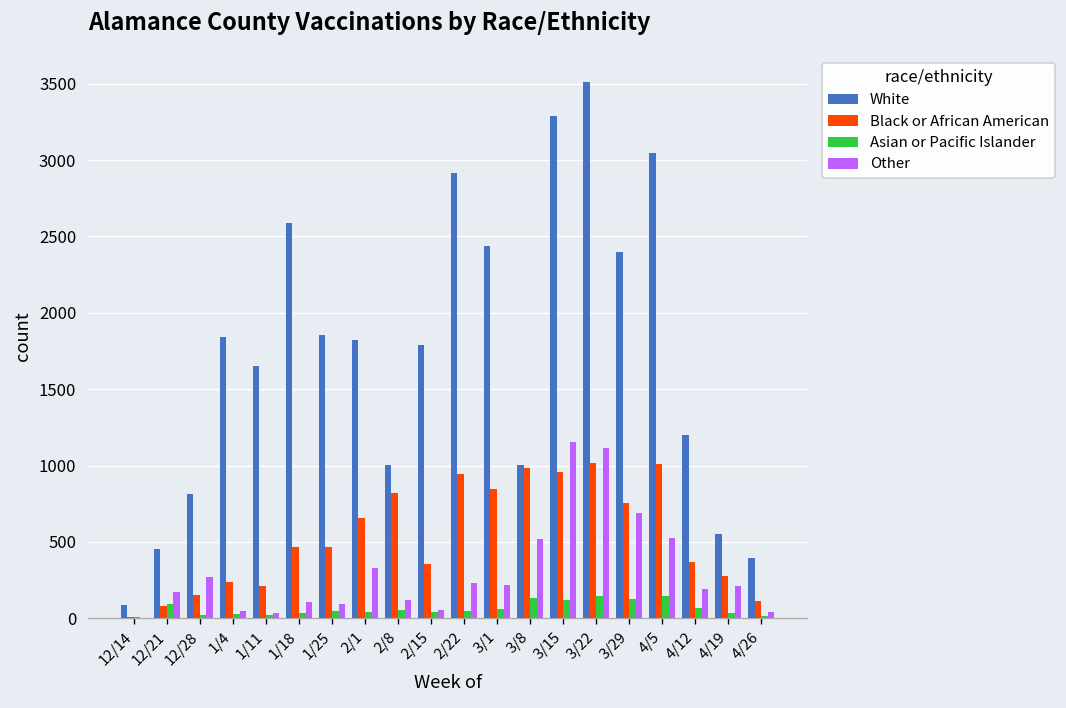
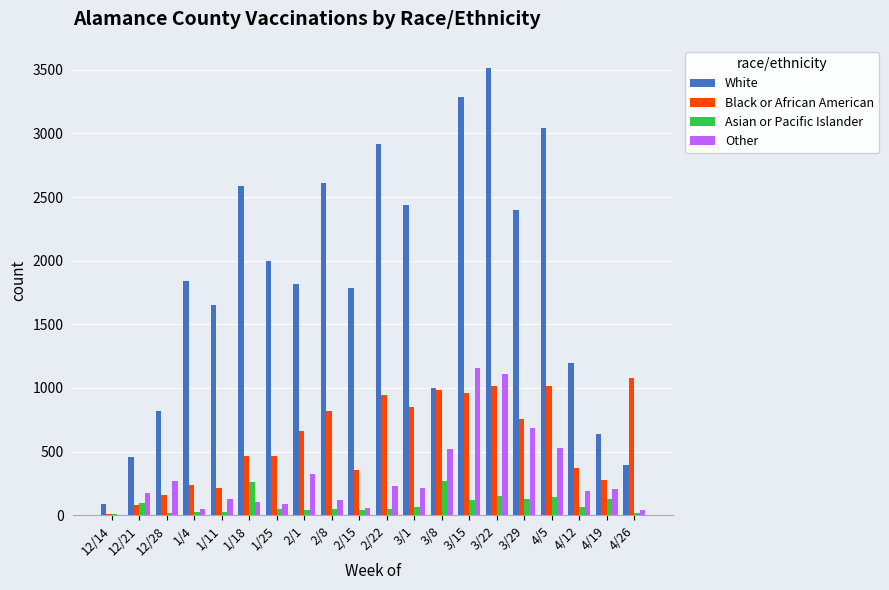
  {
    "White": {
      "12/14": 90,
      "12/21": 460,
      "12/28": 820,
      "1/4": 1840,
      "1/11": 1650,
      "1/18": 2590,
-     "1/25": 1860,
+     "1/25": 2000,
      "2/1": 1820,
-     "2/8": 1000,
+     "2/8": 2610,
      "2/15": 1790,
      "2/22": 2920,
      "3/1": 2440,
      "3/8": 1000,
      "3/15": 3290,
      "3/22": 3510,
      "3/29": 2400,
      "4/5": 3040,
      "4/12": 1200,
-     "4/19": 560,
+     "4/19": 640,
      "4/26": 400
    },
    "Black or African American": {
      "12/21": 80,
      "12/28": 160,
      "1/4": 240,
      "1/11": 210,
      "1/18": 470,
      "1/25": 470,
      "2/1": 660,
      "2/8": 820,
      "2/15": 360,
      "2/22": 950,
      "3/1": 850,
      "3/8": 980,
      "3/15": 960,
      "3/22": 1010,
      "3/29": 760,
      "4/5": 1010,
      "4/12": 370,
      "4/19": 280,
-     "4/26": 120
+     "4/26": 1080
    },
    "Asian or Pacific Islander": {
      "12/21": 100,
      "12/28": 20,
      "1/4": 30,
      "1/11": 20,
-     "1/18": 40,
+     "1/18": 260,
      "1/25": 50,
      "2/1": 40,
      "2/8": 50,
      "2/15": 40,
      "2/22": 50,
      "3/1": 60,
-     "3/8": 130,
+     "3/8": 270,
      "3/15": 120,
      "3/22": 150,
      "3/29": 130,
      "4/5": 140,
      "4/12": 70,
-     "4/19": 40
+     "4/19": 130
    },
    "Other": {
      "12/21": 170,
      "12/28": 270,
      "1/4": 50,
-     "1/11": 40,
+     "1/11": 120,
      "1/18": 110,
      "1/25": 90,
      "2/1": 330,
      "2/8": 120,
      "2/15": 60,
      "2/22": 230,
      "3/1": 220,
      "3/8": 520,
      "3/15": 1160,
      "3/22": 1110,
      "3/29": 690,
      "4/5": 530,
      "4/12": 190,
      "4/19": 210,
      "4/26": 40
    }
  }
